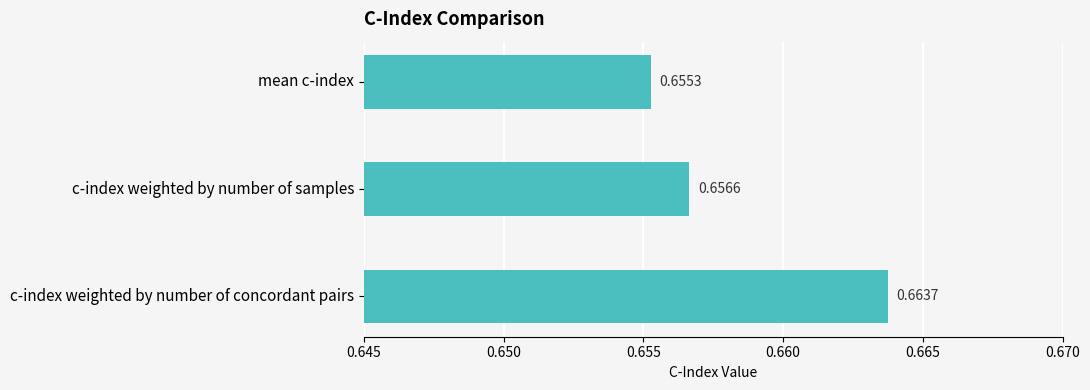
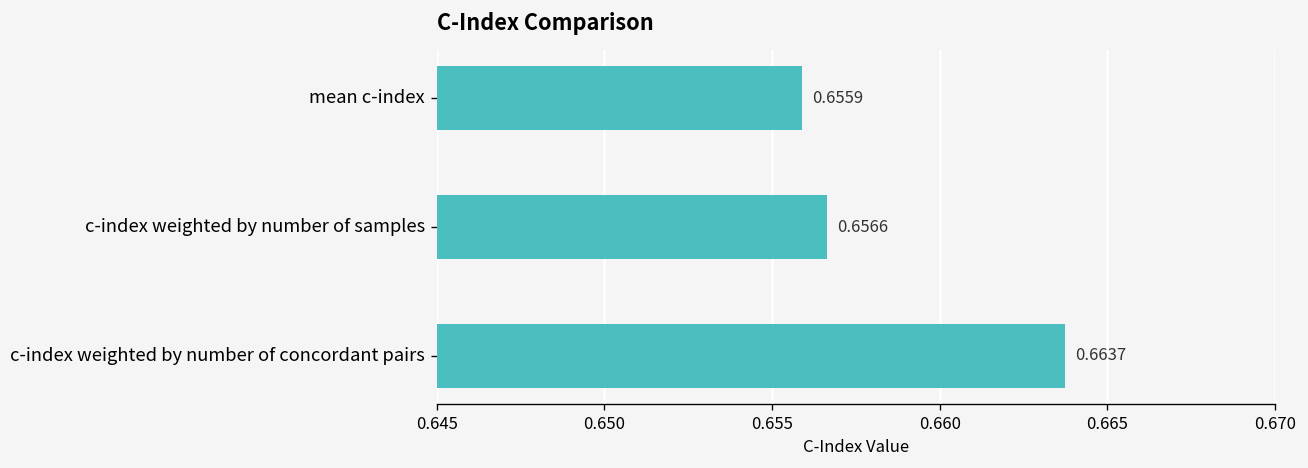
  {
-   "mean c-index": 0.6553,
+   "mean c-index": 0.6559,
    "c-index weighted by number of samples": 0.6566,
    "c-index weighted by number of concordant pairs": 0.6637
  }
